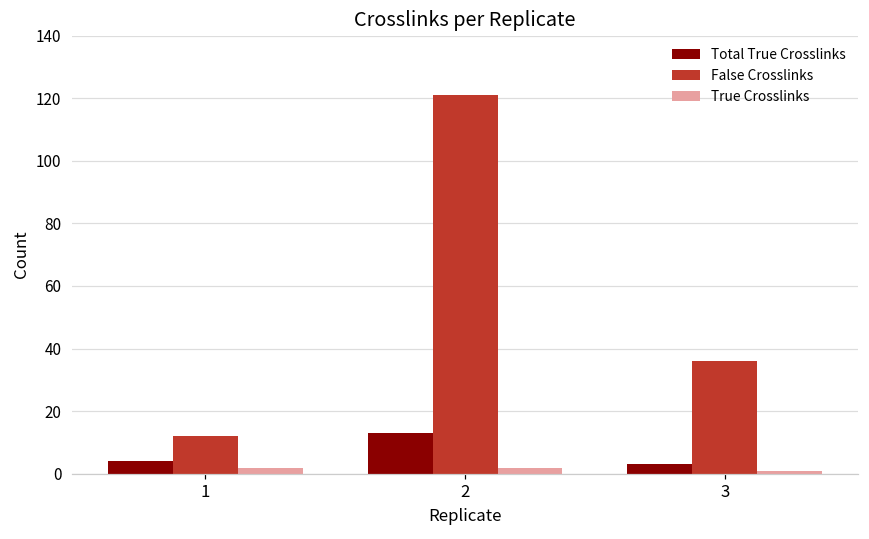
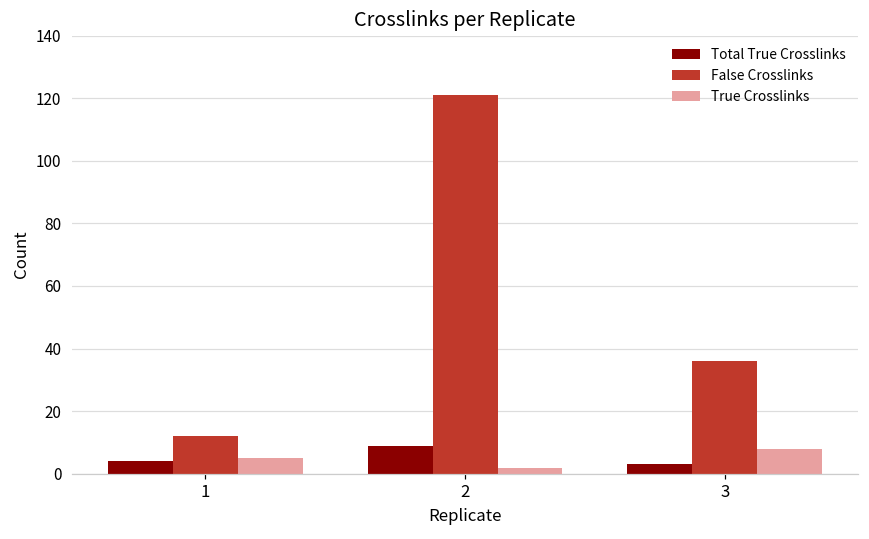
  {
    "Total True Crosslinks": {
      "1": 4,
-     "2": 13,
+     "2": 9,
      "3": 3
    },
    "False Crosslinks": {
      "1": 12,
      "2": 121,
      "3": 36
    },
    "True Crosslinks": {
-     "1": 2,
+     "1": 5,
      "2": 2,
-     "3": 1
+     "3": 8
    }
  }
